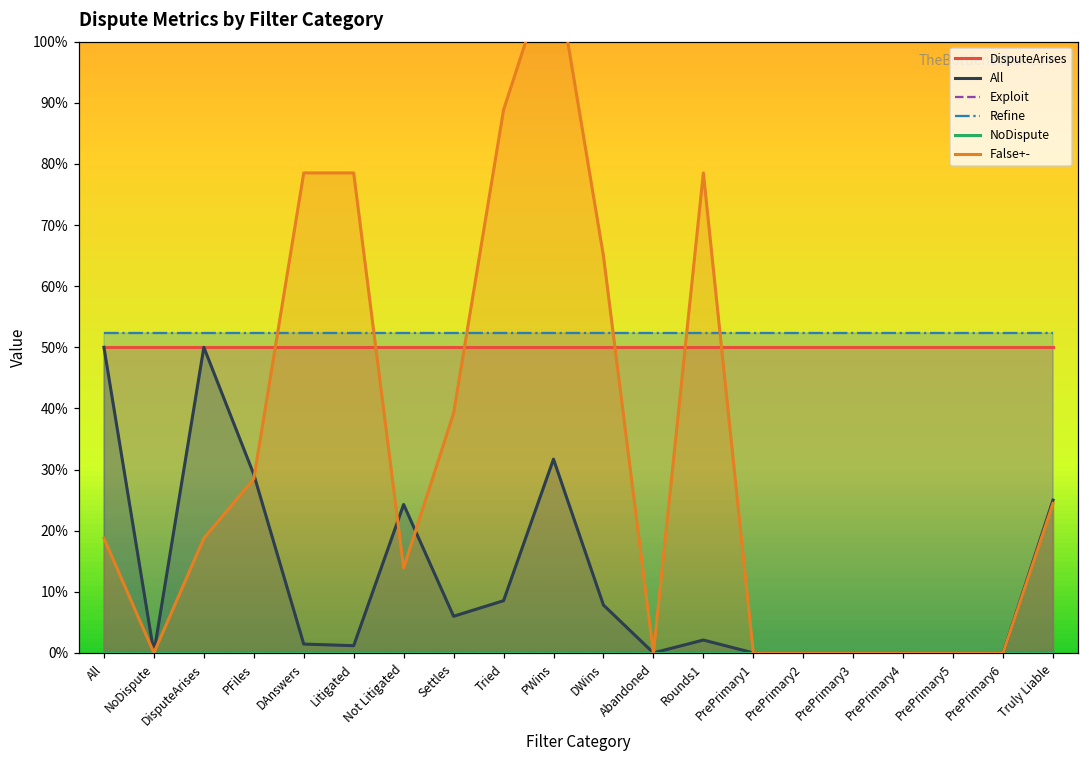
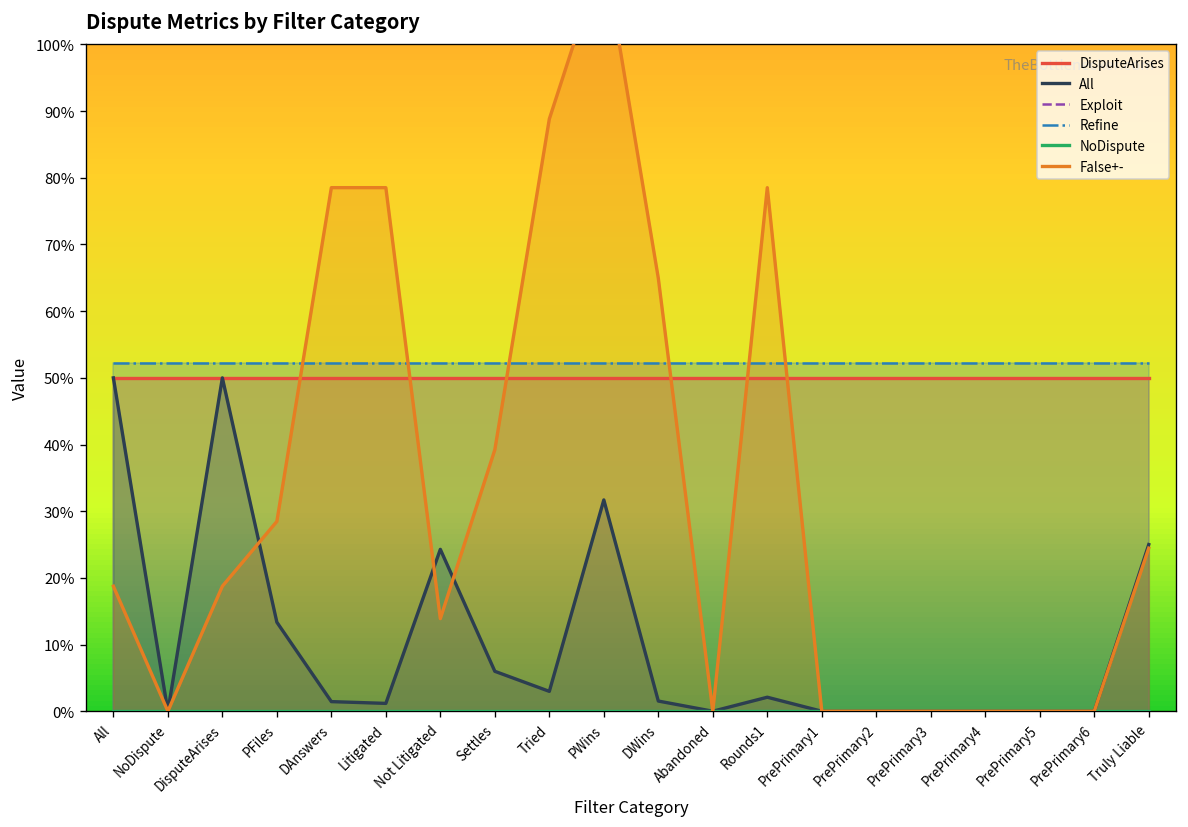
  {
    "All": {
-     "PFiles": "29%",
+     "PFiles": "13%",
      "DAnswers": "1%",
      "Litigated": "1%",
      "Not Litigated": "24%",
      "Settles": "6%",
-     "Tried": "9%",
+     "Tried": "3%",
      "PWins": "32%",
-     "DWins": "8%",
+     "DWins": "2%",
      "Rounds1": "2%",
      "Truly Liable": "25%"
    },
    "NoDispute": {
      "All": "0%",
      "DisputeArises": "0%",
      "PFiles": "0%",
      "DAnswers": "0%",
      "Litigated": "0%",
      "Not Litigated": "0%",
      "Settles": "0%",
      "Tried": "0%",
      "PWins": "0%",
      "DWins": "0%",
      "Rounds1": "0%",
      "Truly Liable": "0%"
    },
    "Refine": {
      "All": "52%",
      "NoDispute": "52%",
      "DisputeArises": "52%",
      "PFiles": "52%",
      "DAnswers": "52%",
      "Litigated": "52%",
      "Not Litigated": "52%",
      "Settles": "52%",
      "Tried": "52%",
      "PWins": "52%",
      "DWins": "52%",
      "Abandoned": "52%",
      "Rounds1": "52%",
      "PrePrimary1": "52%",
      "PrePrimary2": "52%",
      "PrePrimary3": "52%",
      "PrePrimary4": "52%",
      "PrePrimary5": "52%",
      "PrePrimary6": "52%",
      "Truly Liable": "52%"
    }
  }
